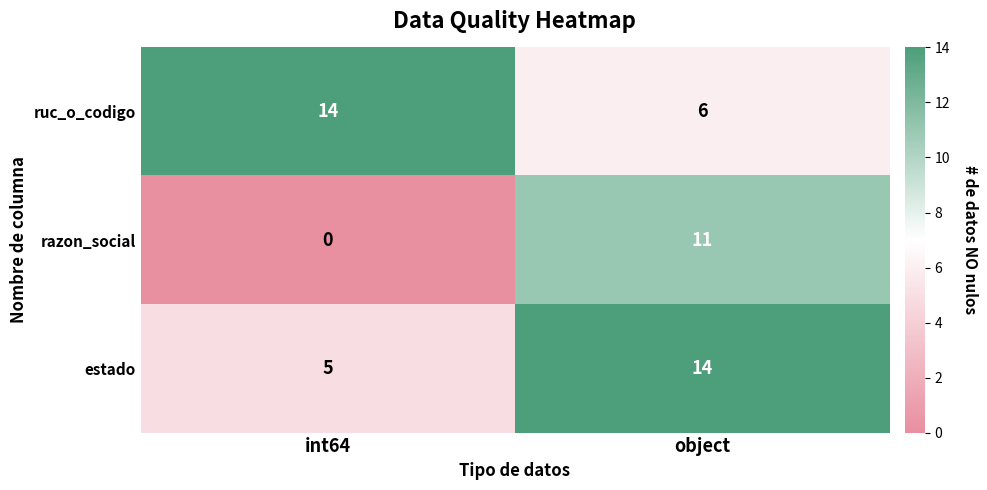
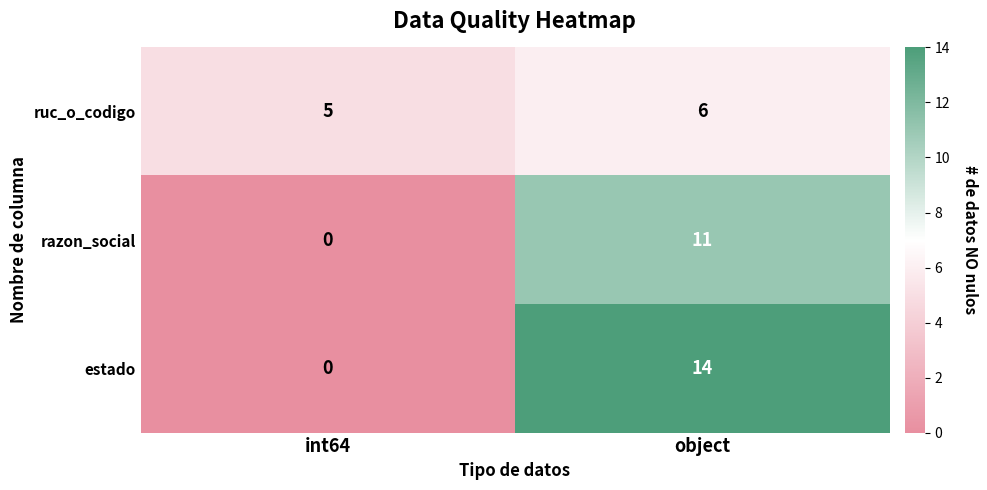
  {
    "ruc_o_codigo": {
-     "int64": 14,
+     "int64": 5,
      "object": 6
    },
    "razon_social": {
      "int64": 0,
      "object": 11
    },
    "estado": {
-     "int64": 5,
+     "int64": 0,
      "object": 14
    }
  }
